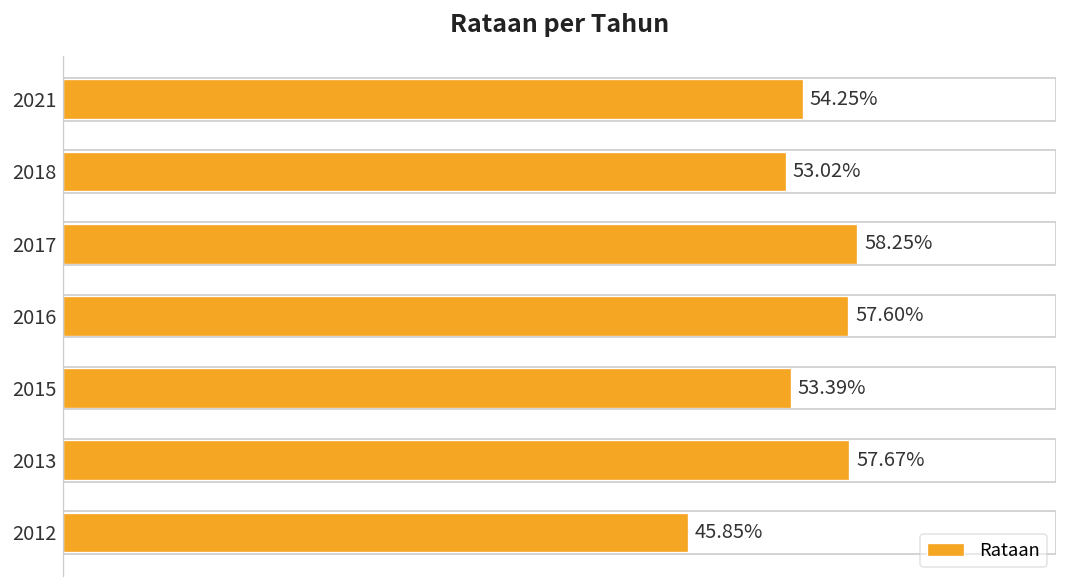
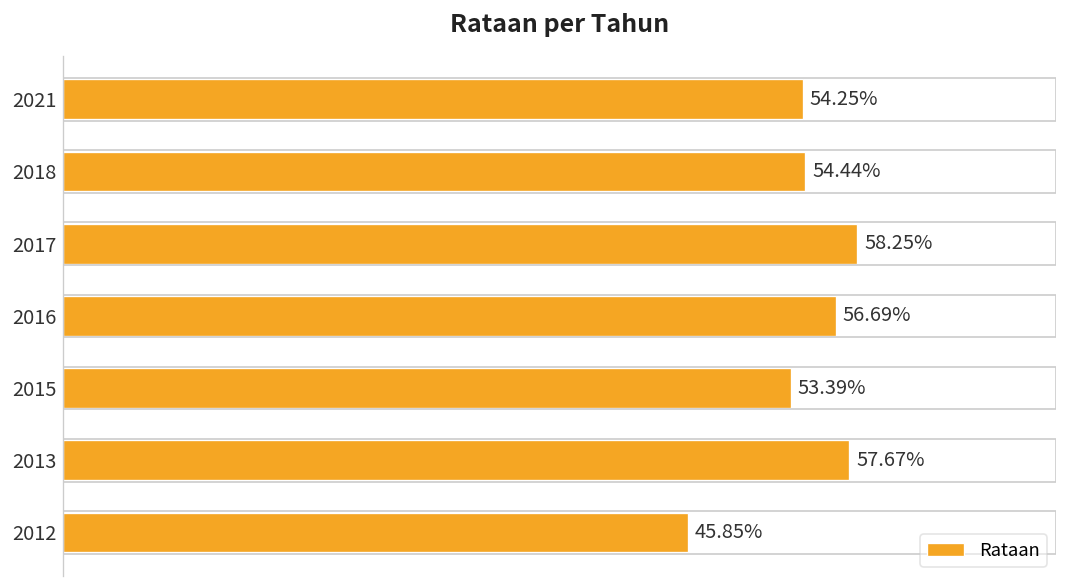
  {
    "2021": "54.25%",
-   "2018": "53.02%",
+   "2018": "54.44%",
    "2017": "58.25%",
-   "2016": "57.60%",
+   "2016": "56.69%",
    "2015": "53.39%",
    "2013": "57.67%",
    "2012": "45.85%"
  }
